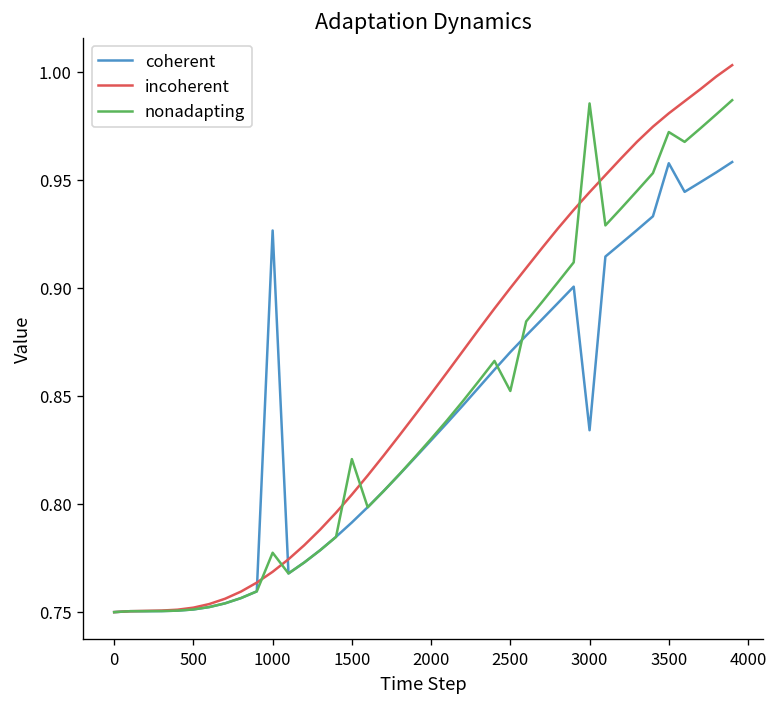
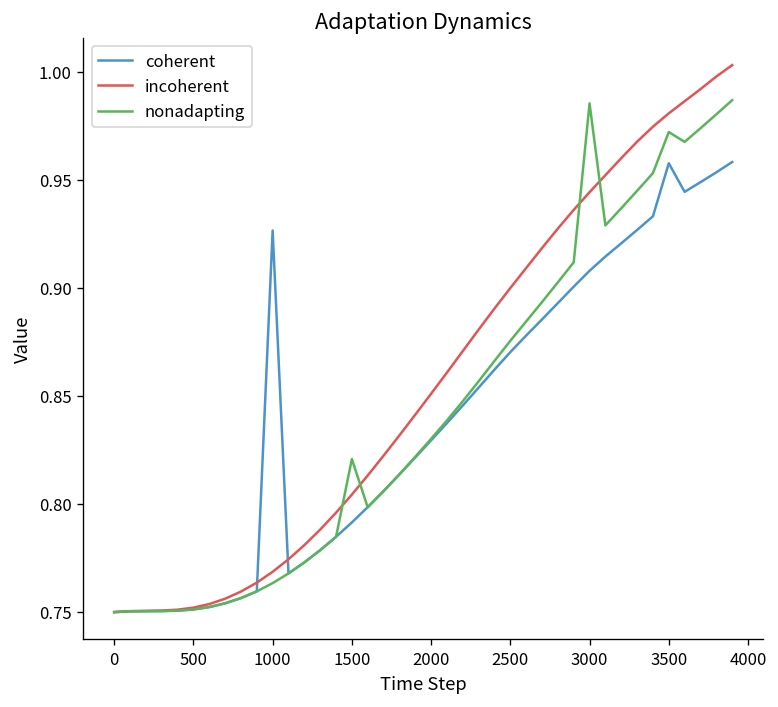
  {
    "coherent": {
      "1000": 0.927,
      "1500": 0.791,
      "2500": 0.870,
-     "3000": 0.834,
+     "3000": 0.908,
      "3500": 0.958
    },
    "incoherent": {
      "1000": 0.769,
      "1500": 0.804,
      "2000": 0.851,
      "2500": 0.900,
      "3000": 0.944,
      "3500": 0.981
    },
    "nonadapting": {
-     "1000": 0.777,
+     "1000": 0.763,
      "1500": 0.821,
-     "2500": 0.852,
+     "2500": 0.875,
      "3000": 0.985,
      "3500": 0.972
    }
  }
